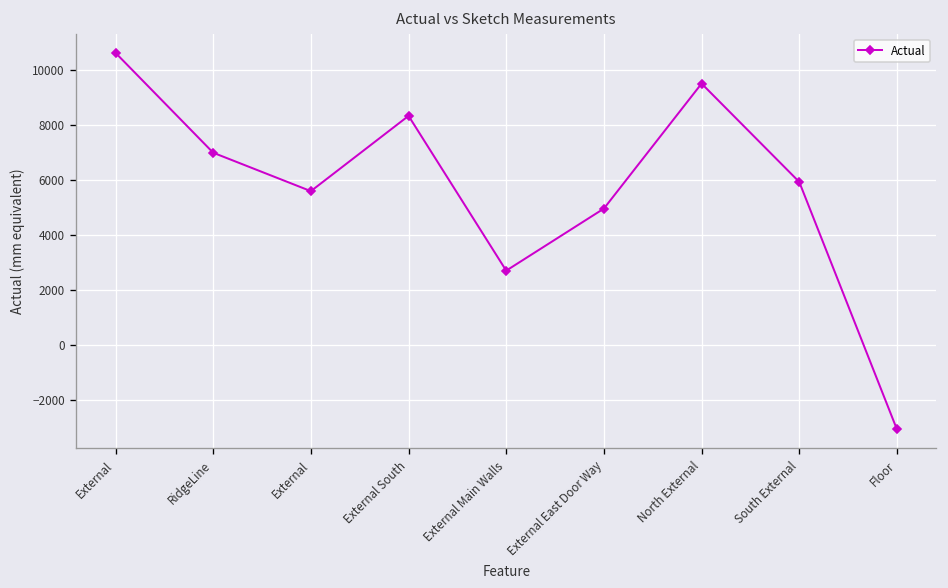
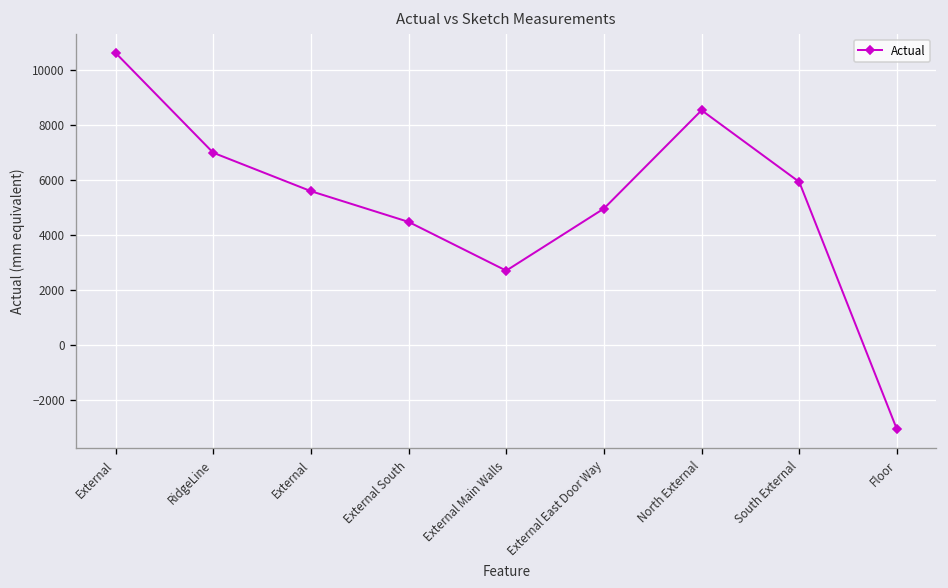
  {
    "RidgeLine": 7000,
-   "External South": 8300,
+   "External South": 4500,
    "External Main Walls": 2700,
    "External East Door Way": 5000,
-   "North External": 9500,
+   "North External": 8500,
    "South External": 5900,
    "Floor": -3100
  }
